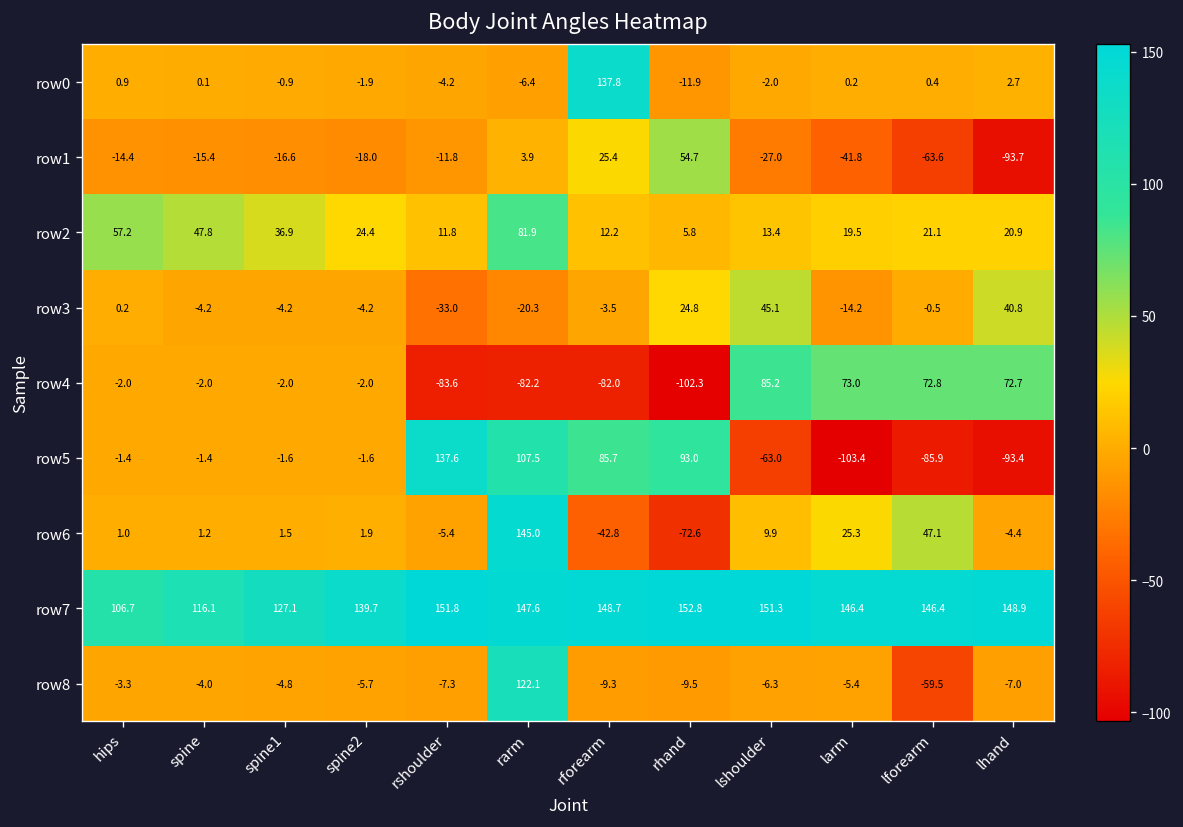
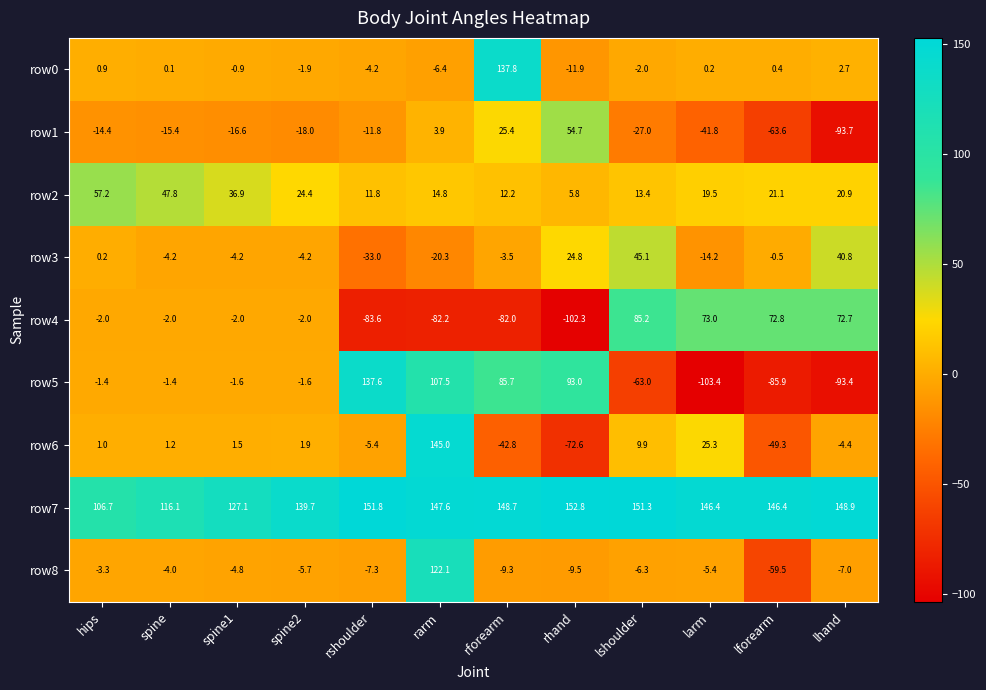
  {
    "row0": {
      "hips": 0.9,
      "spine": 0.1,
      "spine1": -0.9,
      "spine2": -1.9,
      "rshoulder": -4.2,
      "rarm": -6.4,
      "rforearm": 137.8,
      "rhand": -11.9,
      "lshoulder": -2.0,
      "larm": 0.2,
      "lforearm": 0.4,
      "lhand": 2.7
    },
    "row1": {
      "hips": -14.4,
      "spine": -15.4,
      "spine1": -16.6,
      "spine2": -18.0,
      "rshoulder": -11.8,
      "rarm": 3.9,
      "rforearm": 25.4,
      "rhand": 54.7,
      "lshoulder": -27.0,
      "larm": -41.8,
      "lforearm": -63.6,
      "lhand": -93.7
    },
    "row2": {
      "hips": 57.2,
      "spine": 47.8,
      "spine1": 36.9,
      "spine2": 24.4,
      "rshoulder": 11.8,
-     "rarm": 81.9,
+     "rarm": 14.8,
      "rforearm": 12.2,
      "rhand": 5.8,
      "lshoulder": 13.4,
      "larm": 19.5,
      "lforearm": 21.1,
      "lhand": 20.9
    },
    "row3": {
      "hips": 0.2,
      "spine": -4.2,
      "spine1": -4.2,
      "spine2": -4.2,
      "rshoulder": -33.0,
      "rarm": -20.3,
      "rforearm": -3.5,
      "rhand": 24.8,
      "lshoulder": 45.1,
      "larm": -14.2,
      "lforearm": -0.5,
      "lhand": 40.8
    },
    "row4": {
      "hips": -2.0,
      "spine": -2.0,
      "spine1": -2.0,
      "spine2": -2.0,
      "rshoulder": -83.6,
      "rarm": -82.2,
      "rforearm": -82.0,
      "rhand": -102.3,
      "lshoulder": 85.2,
      "larm": 73.0,
      "lforearm": 72.8,
      "lhand": 72.7
    },
    "row5": {
      "hips": -1.4,
      "spine": -1.4,
      "spine1": -1.6,
      "spine2": -1.6,
      "rshoulder": 137.6,
      "rarm": 107.5,
      "rforearm": 85.7,
      "rhand": 93.0,
      "lshoulder": -63.0,
      "larm": -103.4,
      "lforearm": -85.9,
      "lhand": -93.4
    },
    "row6": {
      "hips": 1.0,
      "spine": 1.2,
      "spine1": 1.5,
      "spine2": 1.9,
      "rshoulder": -5.4,
      "rarm": 145.0,
      "rforearm": -42.8,
      "rhand": -72.6,
      "lshoulder": 9.9,
      "larm": 25.3,
-     "lforearm": 47.1,
+     "lforearm": -49.3,
      "lhand": -4.4
    },
    "row7": {
      "hips": 106.7,
      "spine": 116.1,
      "spine1": 127.1,
      "spine2": 139.7,
      "rshoulder": 151.8,
      "rarm": 147.6,
      "rforearm": 148.7,
      "rhand": 152.8,
      "lshoulder": 151.3,
      "larm": 146.4,
      "lforearm": 146.4,
      "lhand": 148.9
    },
    "row8": {
      "hips": -3.3,
      "spine": -4.0,
      "spine1": -4.8,
      "spine2": -5.7,
      "rshoulder": -7.3,
      "rarm": 122.1,
      "rforearm": -9.3,
      "rhand": -9.5,
      "lshoulder": -6.3,
      "larm": -5.4,
      "lforearm": -59.5,
      "lhand": -7.0
    }
  }
